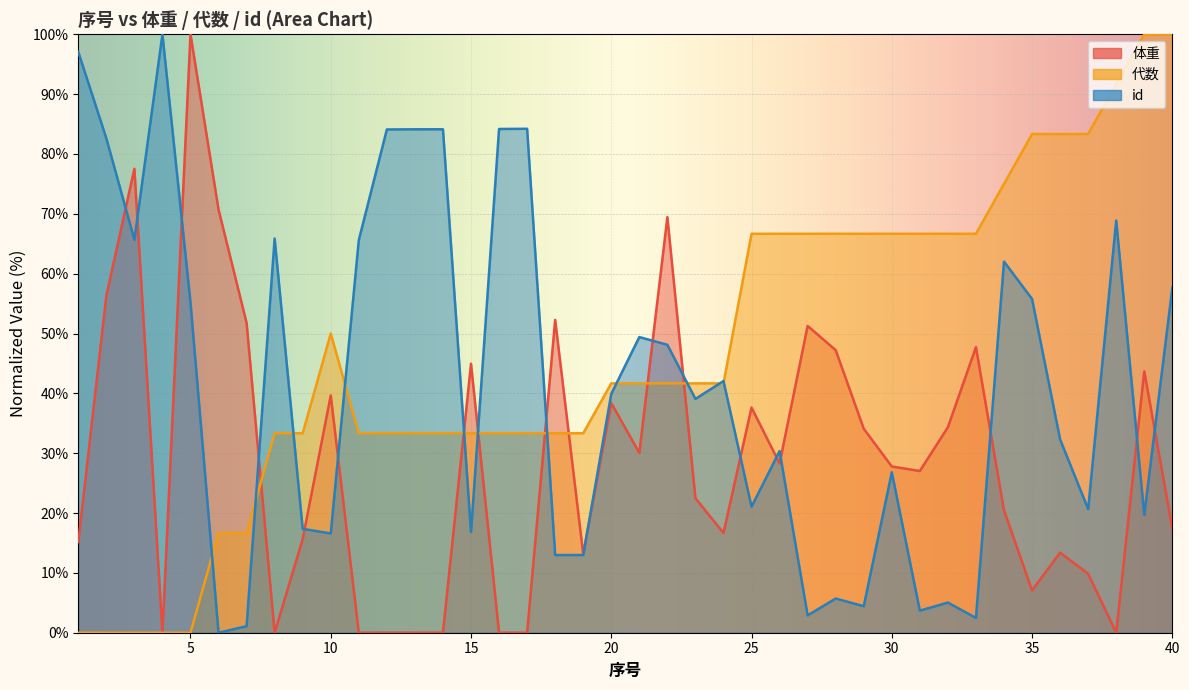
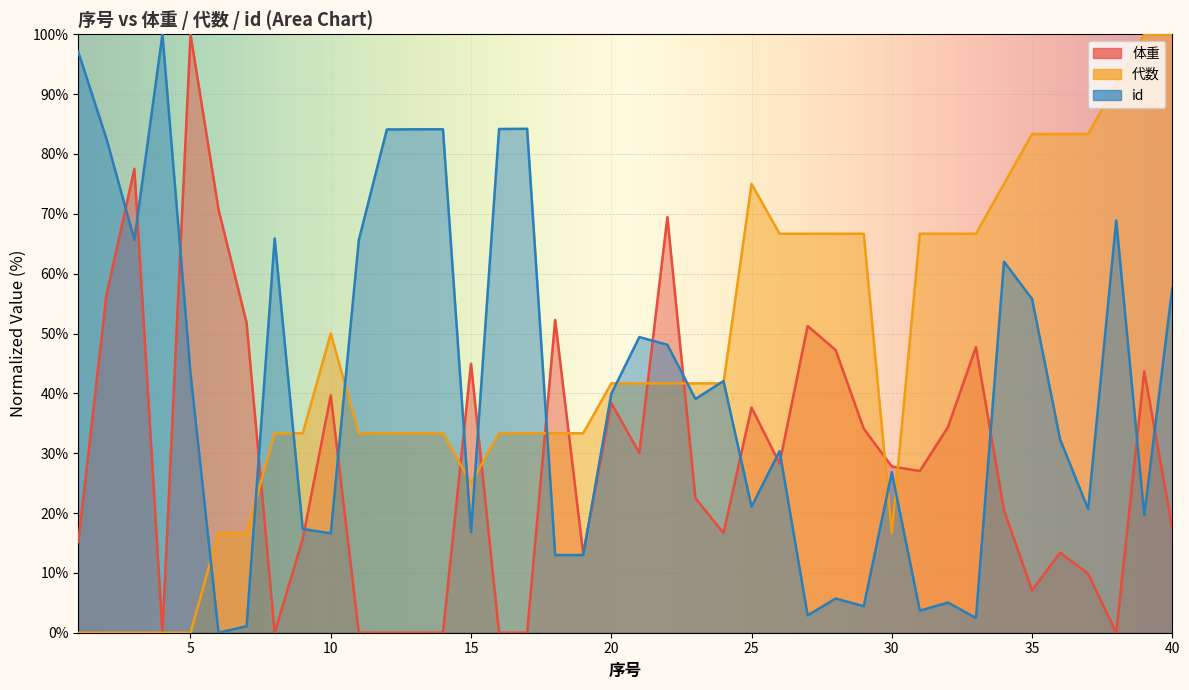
  {
    "体重": {
      "5": "100%",
      "10": "40%",
      "15": "45%",
      "20": "38%",
      "25": "38%",
      "30": "28%",
      "35": "7%",
      "40": "17%"
    },
    "代数": {
      "5": "0%",
      "10": "50%",
-     "15": "33%",
+     "15": "25%",
      "20": "42%",
-     "25": "67%",
-     "30": "67%",
+     "25": "75%",
+     "30": "17%",
      "35": "83%",
      "40": "100%"
    },
    "id": {
-     "5": "55%",
+     "5": "43%",
      "10": "17%",
      "15": "17%",
      "20": "40%",
      "25": "21%",
      "30": "27%",
      "35": "56%",
      "40": "58%"
    }
  }
